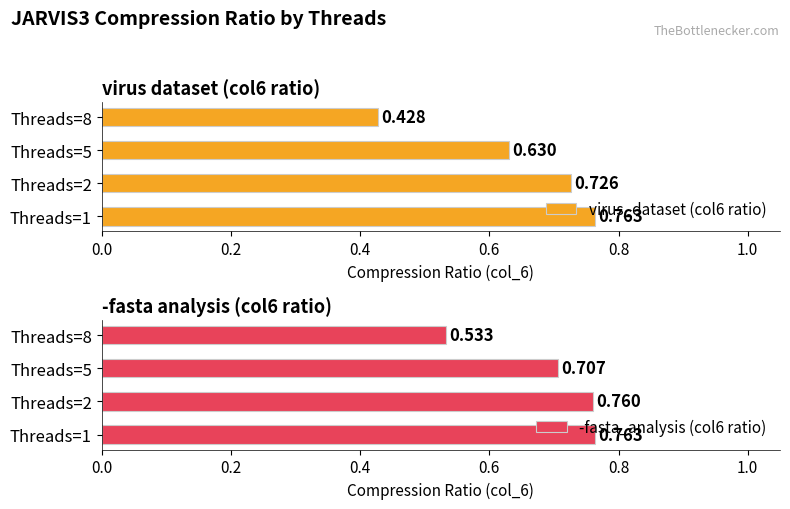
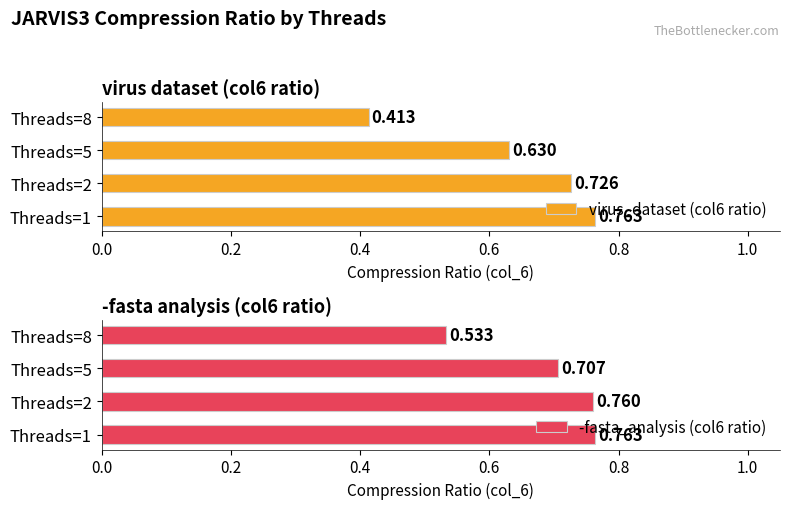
  {
    "virus dataset (col6 ratio)": {
-     "Threads=8": 0.428,
+     "Threads=8": 0.413,
      "Threads=5": 0.630,
      "Threads=2": 0.726,
      "Threads=1": 0.763
    },
    "-fasta analysis (col6 ratio)": {
      "Threads=8": 0.533,
      "Threads=5": 0.707,
      "Threads=2": 0.760,
      "Threads=1": 0.763
    }
  }
